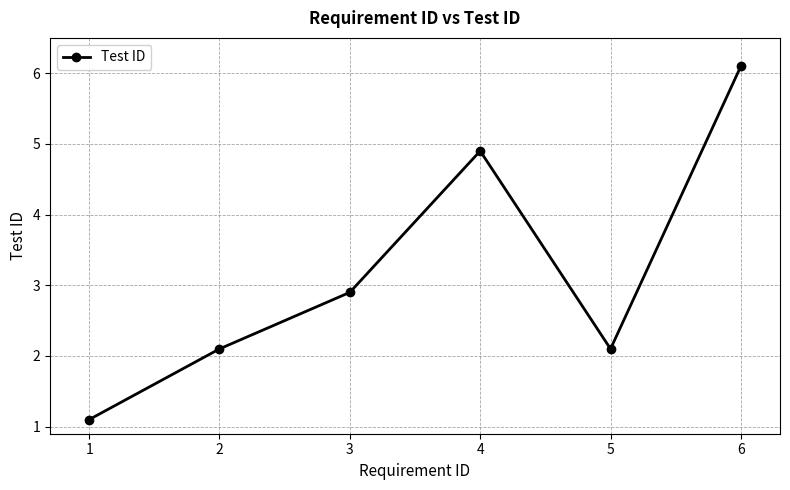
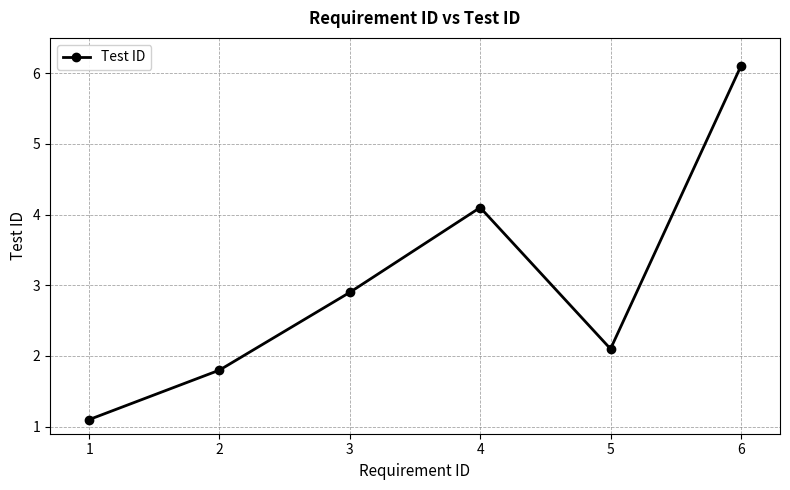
  {
    "1": 1.1,
-   "2": 2.1,
+   "2": 1.8,
    "3": 2.9,
-   "4": 4.9,
+   "4": 4.1,
    "5": 2.1,
    "6": 6.1
  }
